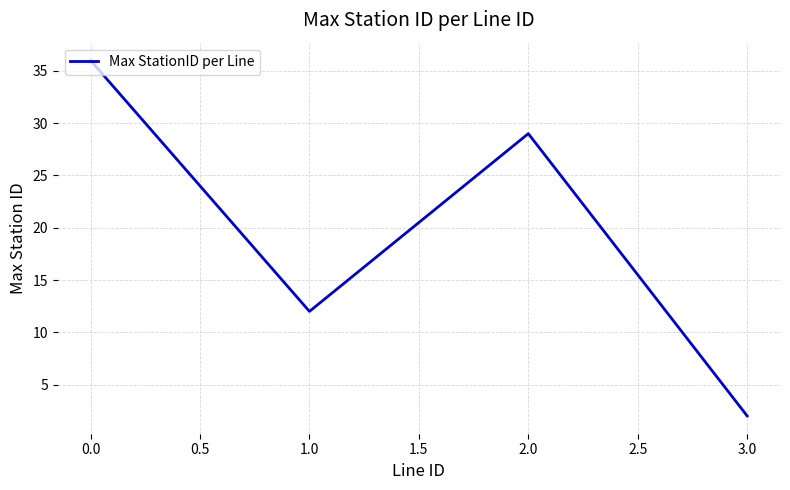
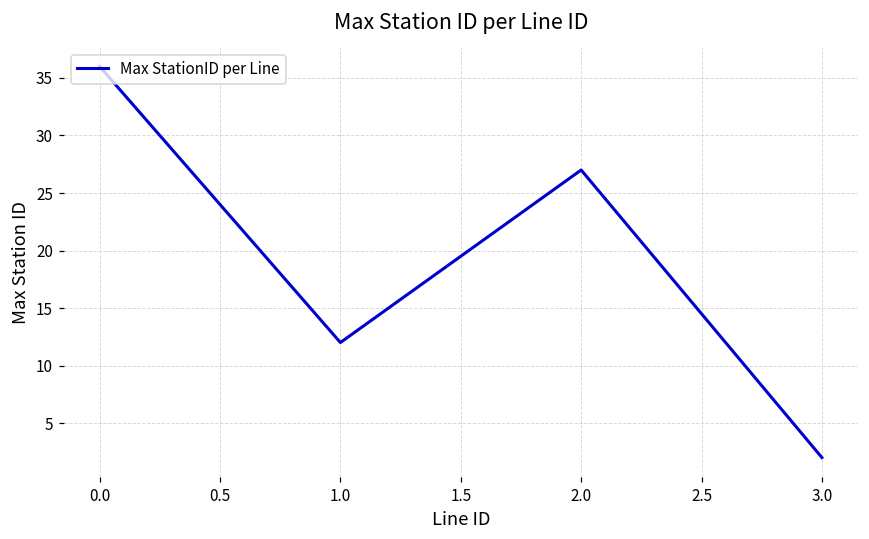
  {
    "1.0": 12,
-   "2.0": 29,
+   "2.0": 27,
    "3.0": 2
  }
